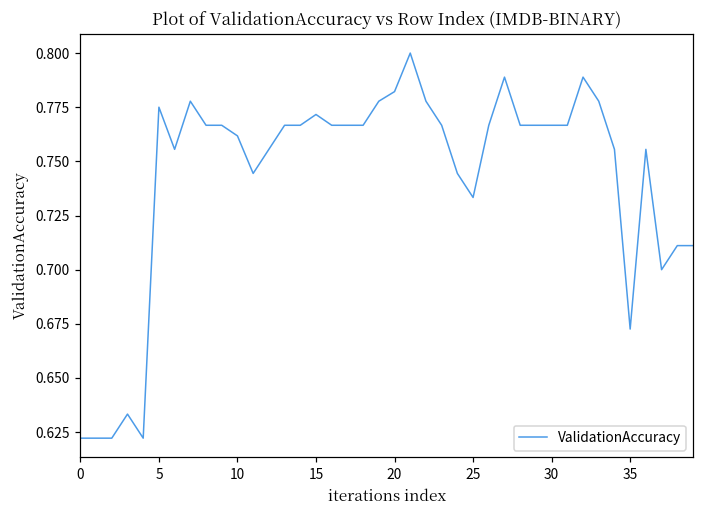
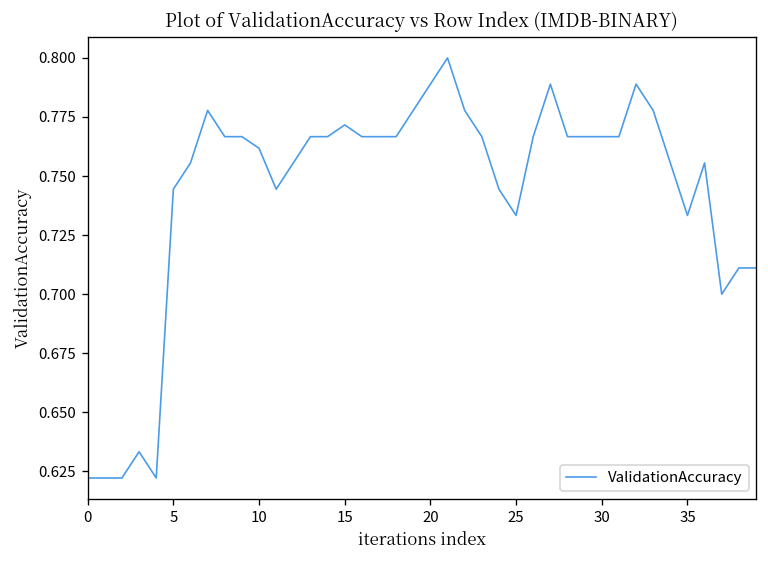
  {
    "0": 0.622,
-   "5": 0.775,
+   "5": 0.744,
    "10": 0.762,
    "15": 0.772,
-   "20": 0.782,
+   "20": 0.789,
    "25": 0.733,
    "30": 0.767,
-   "35": 0.673
+   "35": 0.733
  }
